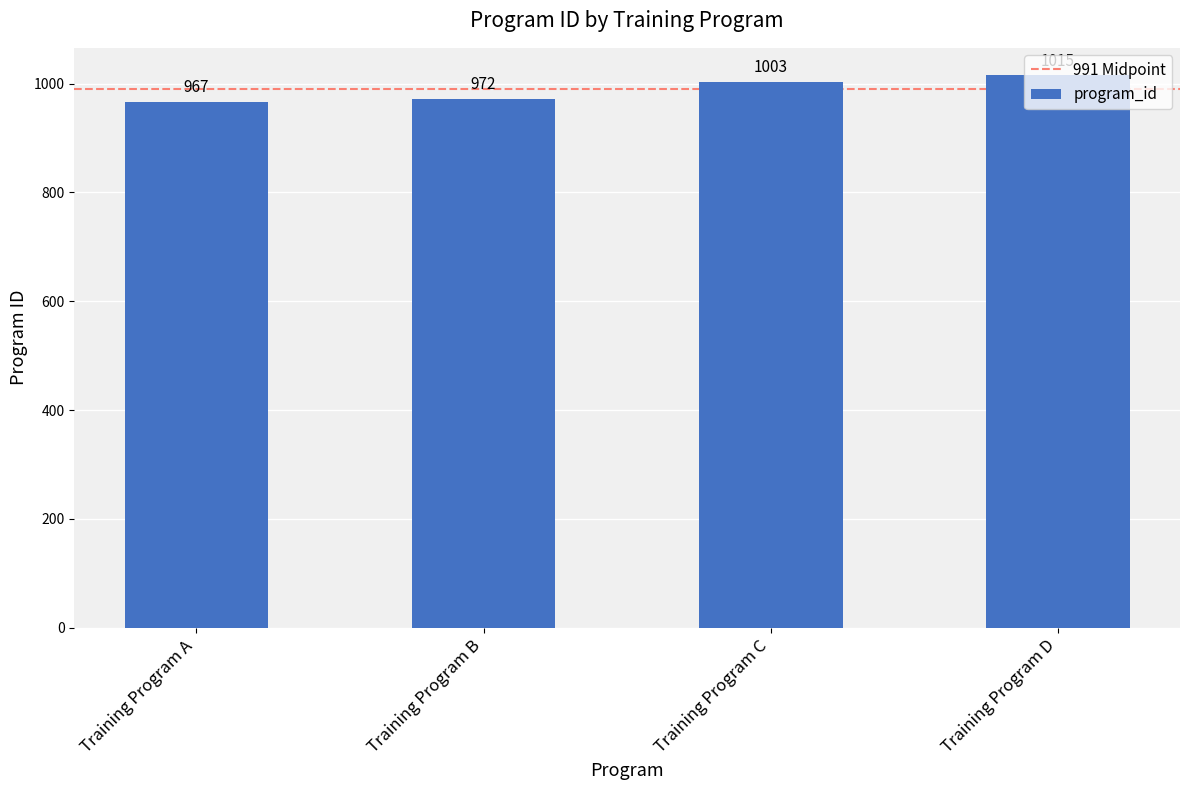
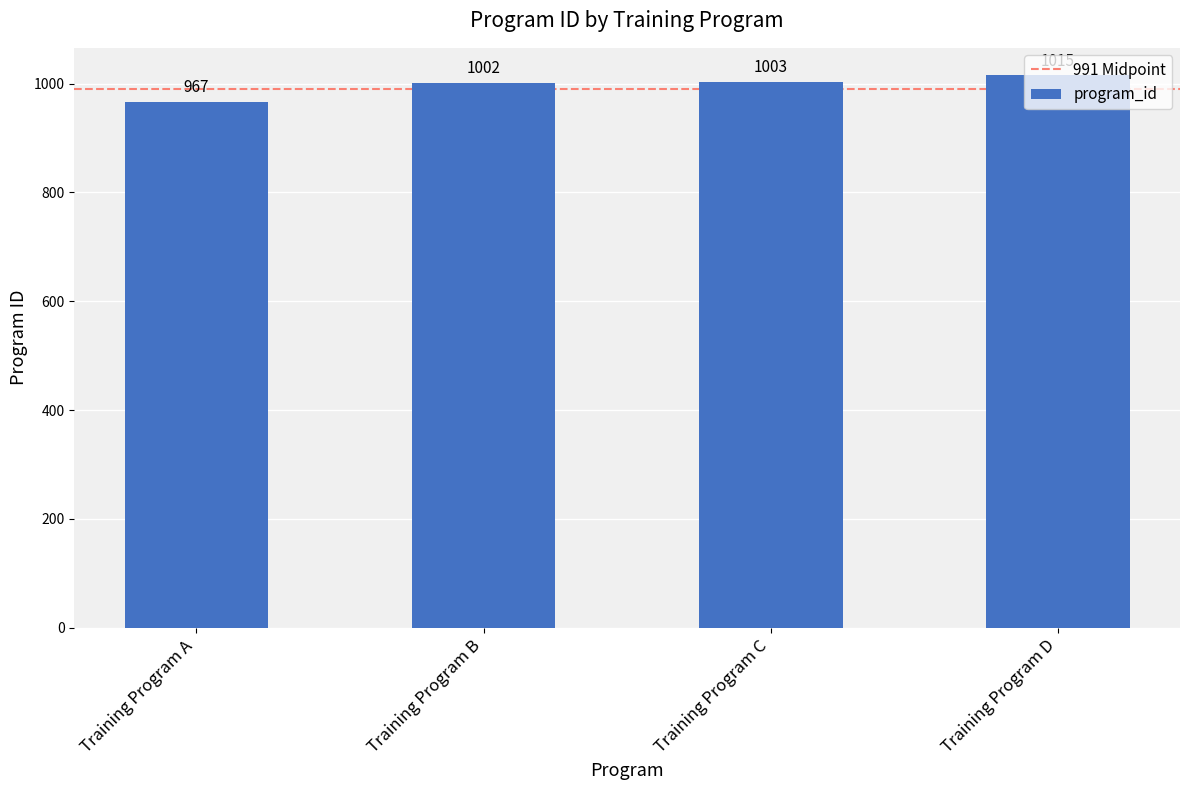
  {
    "Training Program A": 967,
-   "Training Program B": 972,
+   "Training Program B": 1002,
    "Training Program C": 1003
  }
